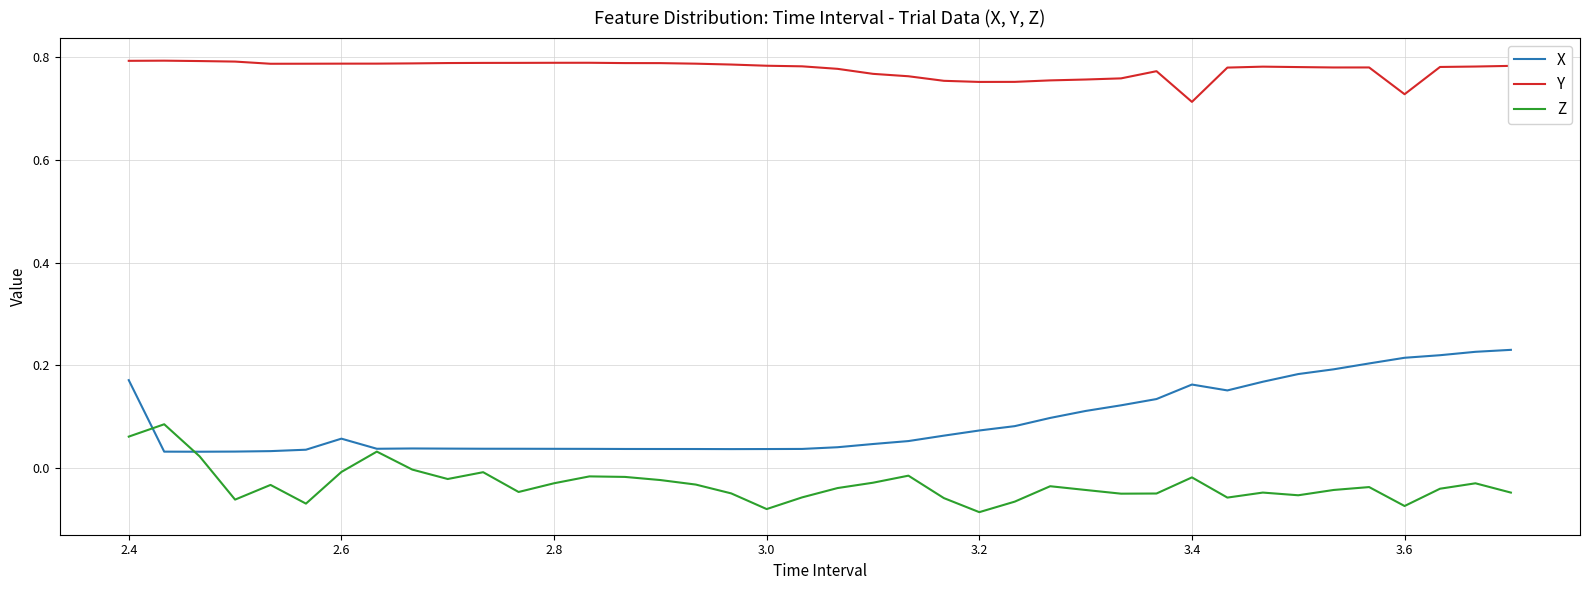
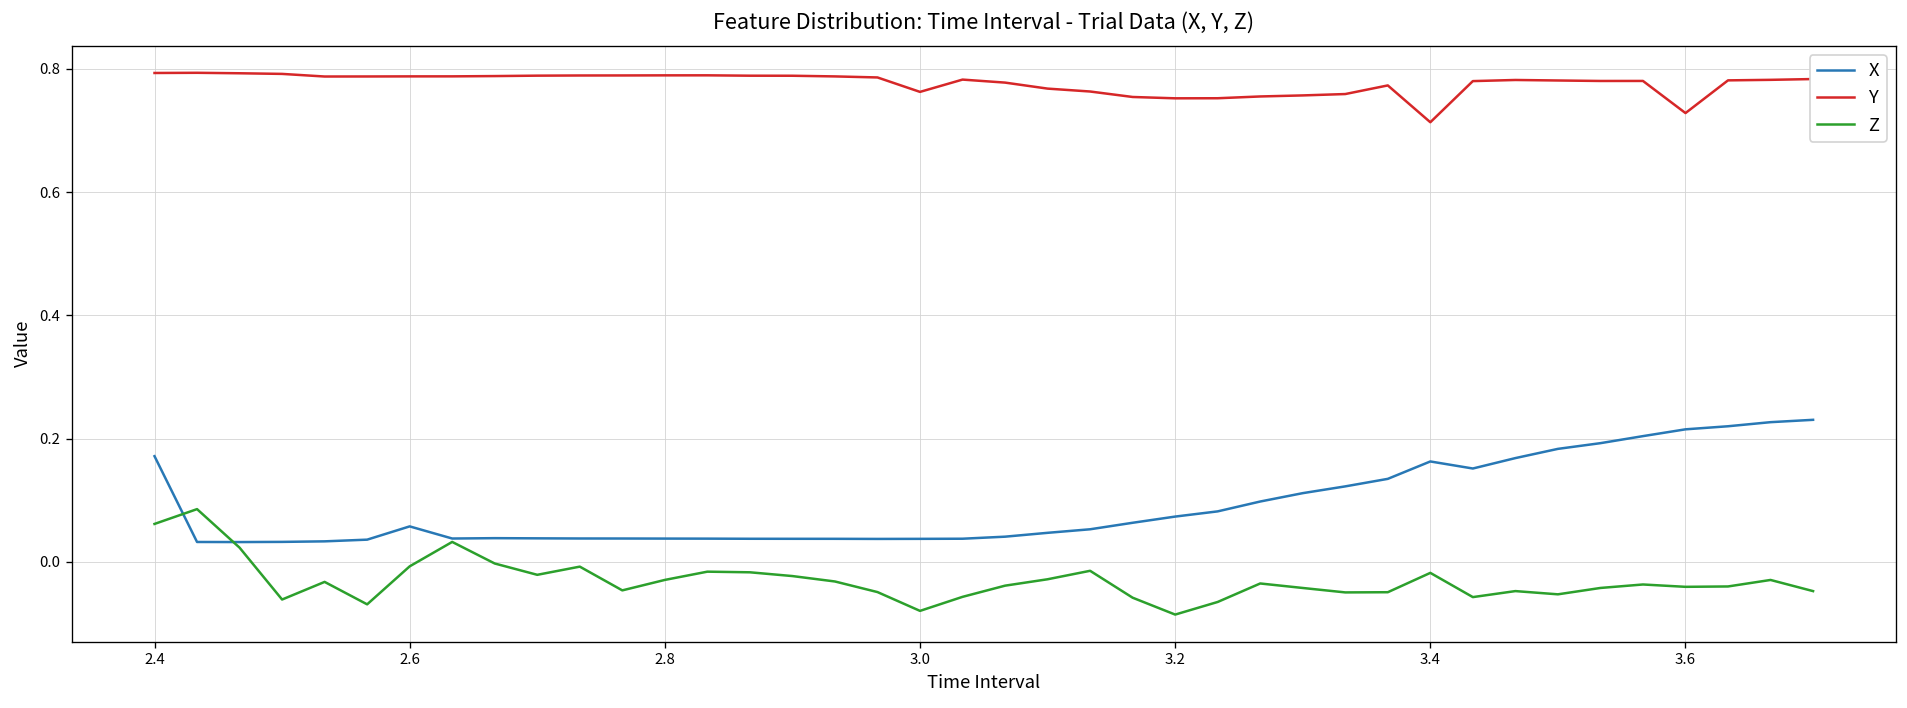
  {
    "X": {
      "2.4": 0.17,
      "2.6": 0.06,
      "2.8": 0.04,
      "3.0": 0.04,
      "3.2": 0.07,
      "3.4": 0.16,
      "3.6": 0.22
    },
    "Y": {
      "2.4": 0.79,
      "2.6": 0.79,
      "2.8": 0.79,
-     "3.0": 0.78,
+     "3.0": 0.76,
      "3.2": 0.75,
      "3.4": 0.71,
      "3.6": 0.73
    },
    "Z": {
      "2.4": 0.06,
      "2.6": -0.01,
      "2.8": -0.03,
      "3.0": -0.08,
      "3.2": -0.09,
      "3.4": -0.02,
-     "3.6": -0.07
+     "3.6": -0.04
    }
  }
